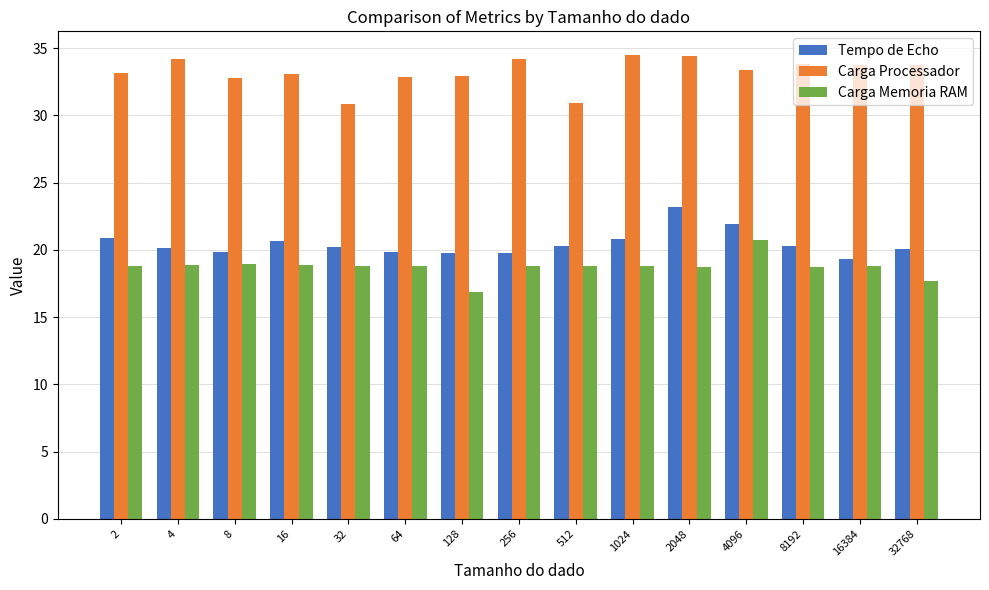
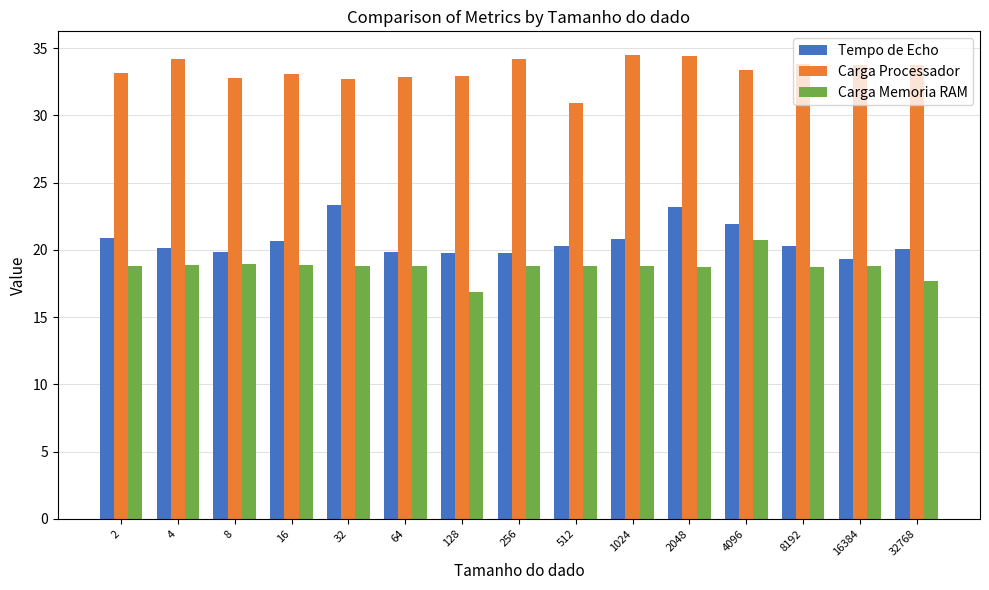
  {
    "Tempo de Echo": {
      "2": 20.9,
      "4": 20.1,
      "8": 19.8,
      "16": 20.6,
-     "32": 20.2,
+     "32": 23.4,
      "64": 19.8,
      "128": 19.8,
      "256": 19.8,
      "512": 20.3,
      "1024": 20.8,
      "2048": 23.2,
      "4096": 21.9,
      "8192": 20.3,
      "16384": 19.3,
      "32768": 20.1
    },
    "Carga Processador": {
      "2": 33.1,
      "4": 34.2,
      "8": 32.8,
      "16": 33.1,
-     "32": 30.9,
+     "32": 32.7,
      "64": 32.9,
      "128": 33.0,
      "256": 34.2,
      "512": 30.9,
      "1024": 34.5,
      "2048": 34.4,
      "4096": 33.4
    },
    "Carga Memoria RAM": {
      "2": 18.8,
      "4": 18.8,
      "8": 18.9,
      "16": 18.9,
      "32": 18.8,
      "64": 18.8,
      "128": 16.9,
      "256": 18.8,
      "512": 18.8,
      "1024": 18.8,
      "2048": 18.8,
      "4096": 20.7,
      "8192": 18.8,
      "16384": 18.8,
      "32768": 17.7
    }
  }
